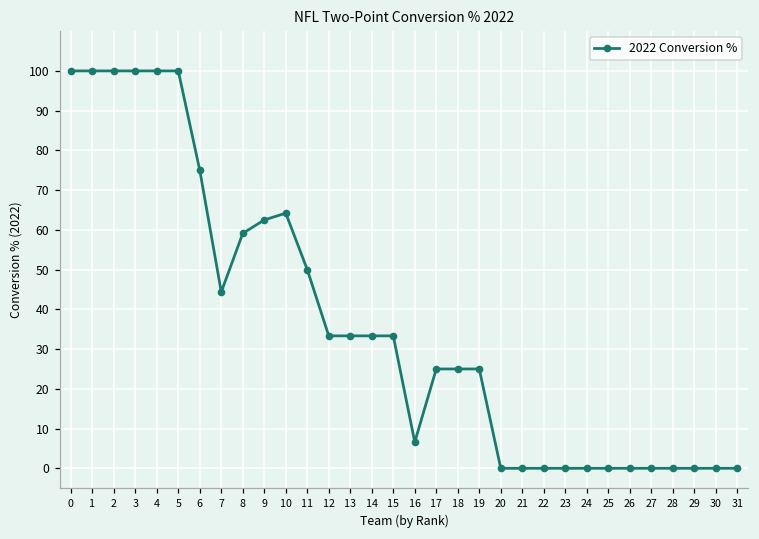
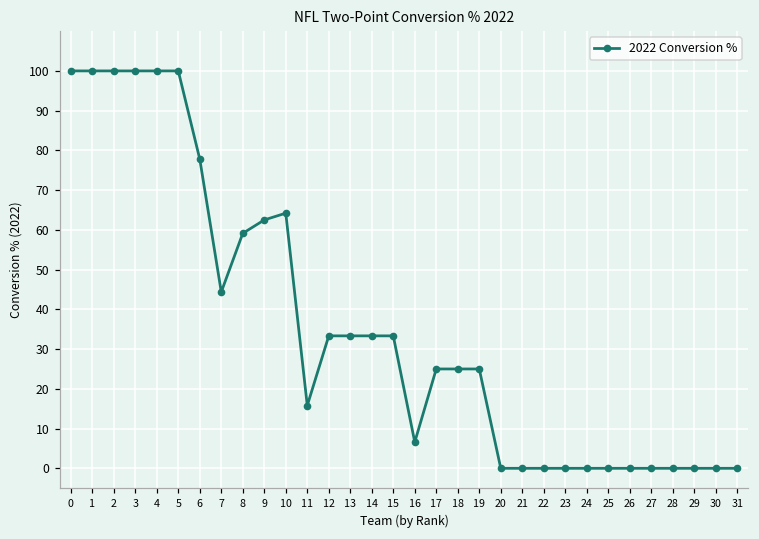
  {
    "0": 100,
    "1": 100,
    "2": 100,
    "3": 100,
    "4": 100,
    "5": 100,
-   "6": 75,
+   "6": 78,
    "7": 44,
    "8": 59,
    "9": 63,
    "10": 64,
-   "11": 50,
+   "11": 16,
    "12": 33,
    "13": 33,
    "14": 33,
    "15": 33,
    "16": 7,
    "17": 25,
    "18": 25,
    "19": 25,
    "20": 0,
    "21": 0,
    "22": 0,
    "23": 0,
    "24": 0,
    "25": 0,
    "26": 0,
    "27": 0,
    "28": 0,
    "29": 0,
    "30": 0,
    "31": 0
  }
